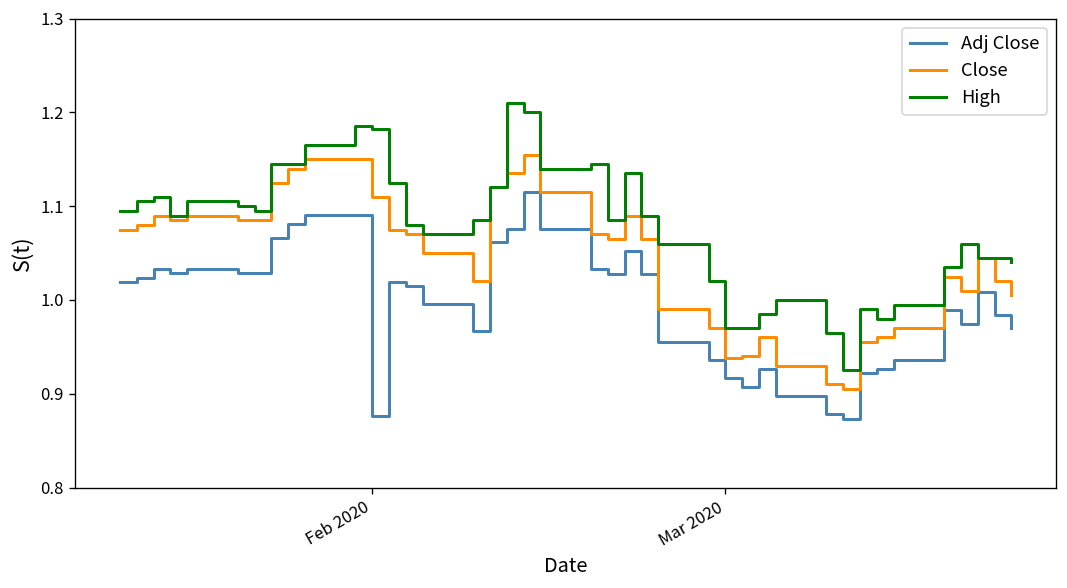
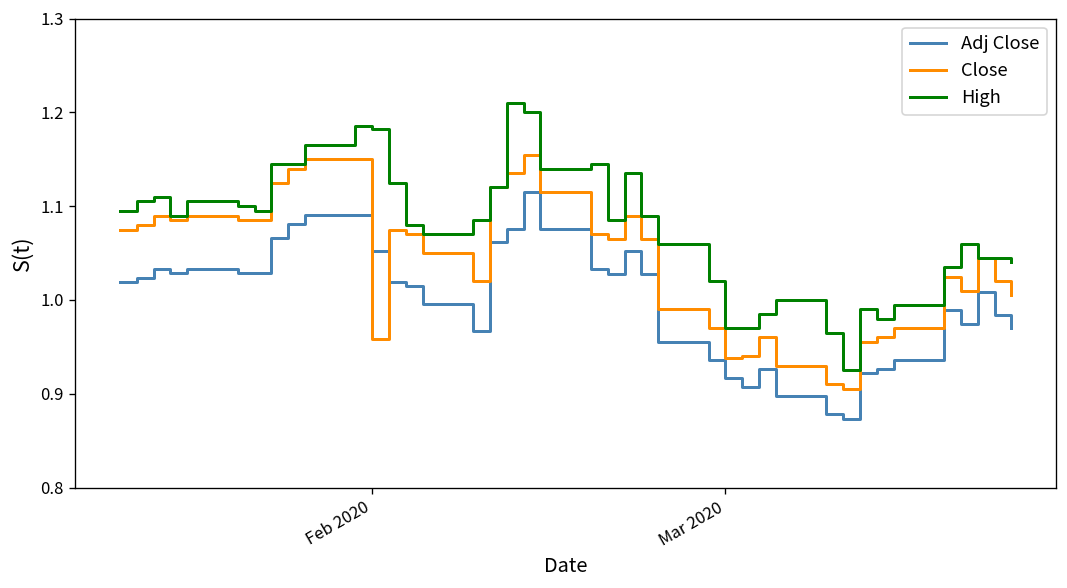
  {
    "Adj Close": {
-     "Feb 2020": 0.88,
+     "Feb 2020": 1.05,
      "Mar 2020": 0.92
    },
    "Close": {
-     "Feb 2020": 1.11,
+     "Feb 2020": 0.96,
      "Mar 2020": 0.94
    },
    "High": {
      "Feb 2020": 1.18,
      "Mar 2020": 0.97
    }
  }
